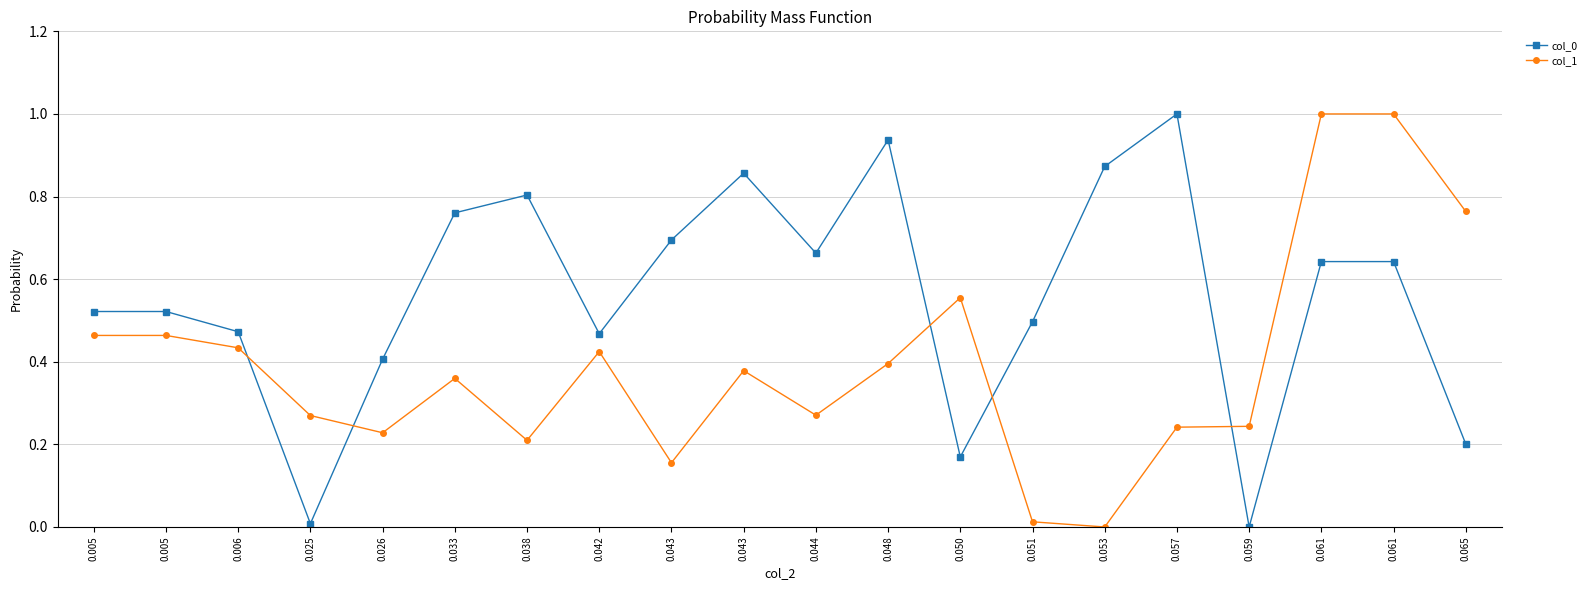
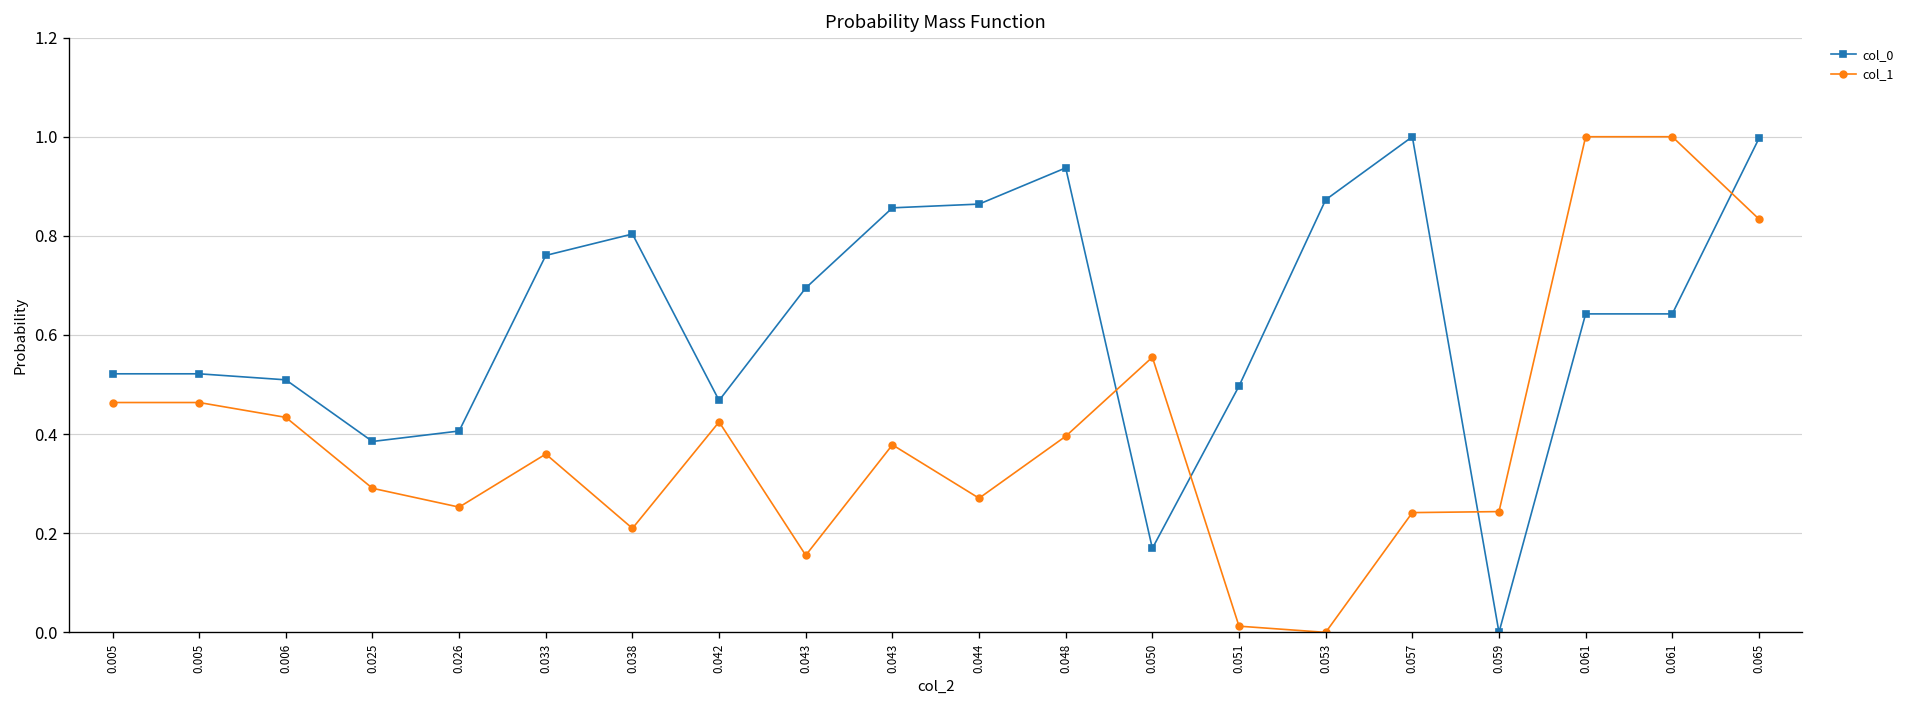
  {
    "col_0": {
-     "0.006": 0.47,
-     "0.025": 0.01,
+     "0.006": 0.51,
+     "0.025": 0.39,
      "0.026": 0.41,
      "0.033": 0.76,
      "0.038": 0.80,
      "0.042": 0.47,
-     "0.044": 0.66,
+     "0.044": 0.86,
      "0.048": 0.94,
      "0.050": 0.17,
      "0.051": 0.50,
      "0.053": 0.87,
      "0.057": 1.00,
      "0.059": 0.00,
-     "0.065": 0.20
+     "0.065": 1.00
    },
    "col_1": {
      "0.006": 0.43,
-     "0.025": 0.27,
-     "0.026": 0.23,
+     "0.025": 0.29,
+     "0.026": 0.25,
      "0.033": 0.36,
      "0.038": 0.21,
      "0.042": 0.42,
      "0.044": 0.27,
      "0.048": 0.40,
      "0.050": 0.56,
      "0.051": 0.01,
      "0.053": 0.00,
      "0.057": 0.24,
      "0.059": 0.24,
-     "0.065": 0.76
+     "0.065": 0.83
    }
  }
